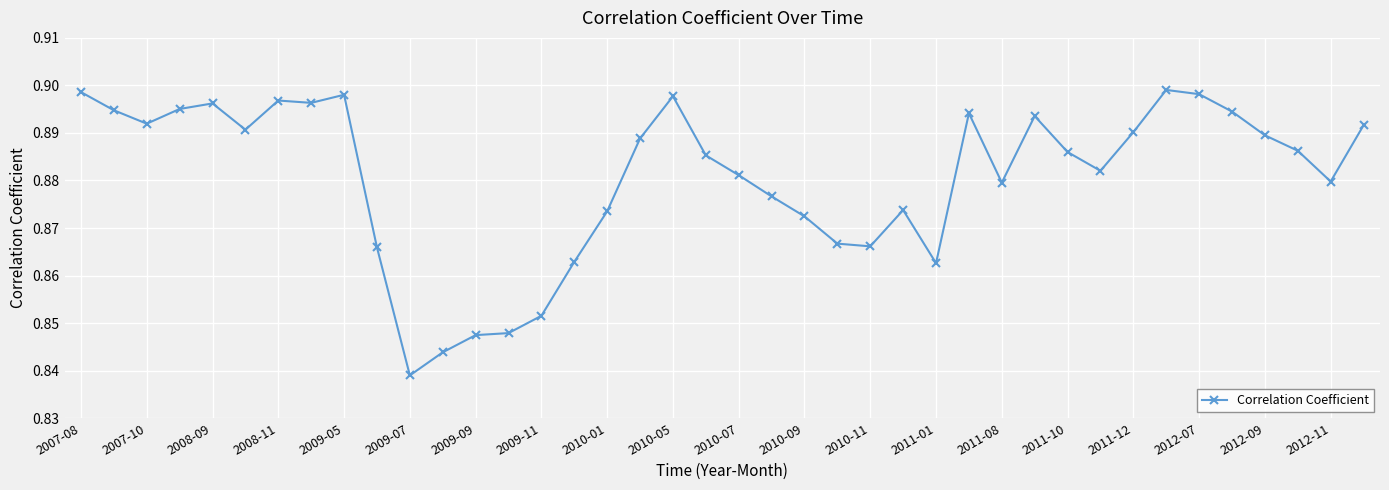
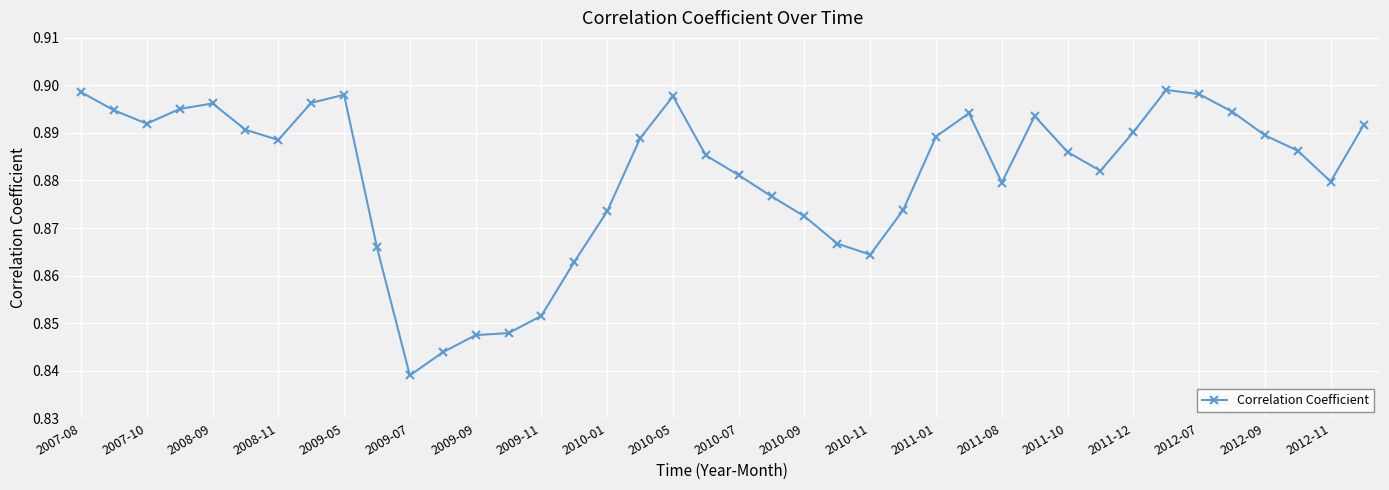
  {
    "2007-08": 0.899,
    "2007-10": 0.892,
    "2008-09": 0.896,
-   "2008-11": 0.897,
+   "2008-11": 0.889,
    "2009-05": 0.898,
    "2009-07": 0.839,
    "2009-09": 0.847,
    "2009-11": 0.852,
    "2010-01": 0.874,
    "2010-05": 0.898,
    "2010-07": 0.881,
    "2010-09": 0.872,
-   "2010-11": 0.866,
-   "2011-01": 0.863,
+   "2010-11": 0.864,
+   "2011-01": 0.889,
    "2011-08": 0.880,
    "2011-10": 0.886,
    "2011-12": 0.890,
    "2012-07": 0.898,
    "2012-09": 0.890,
    "2012-11": 0.880
  }
